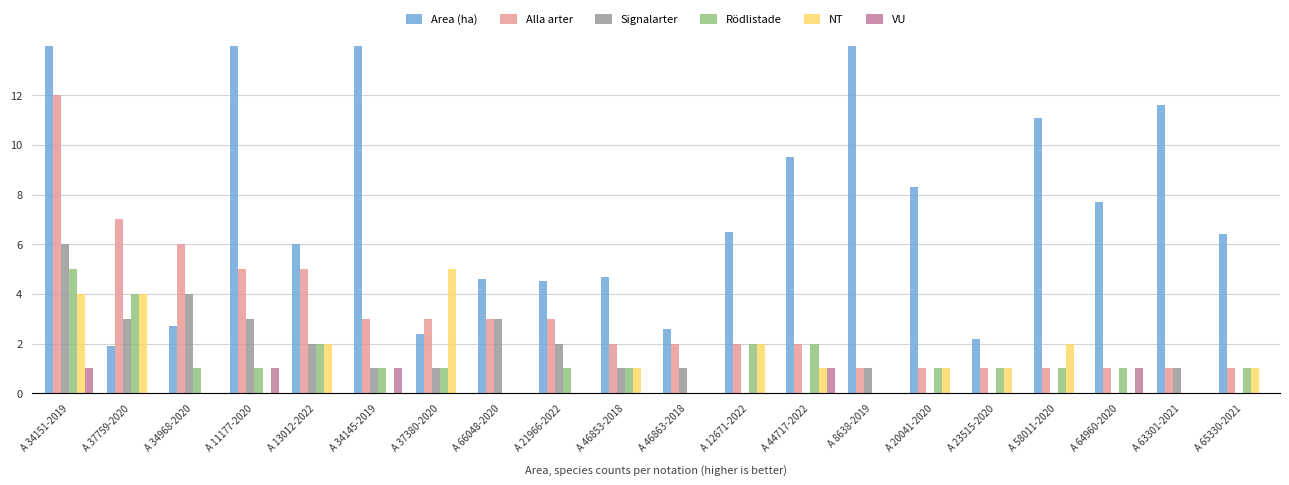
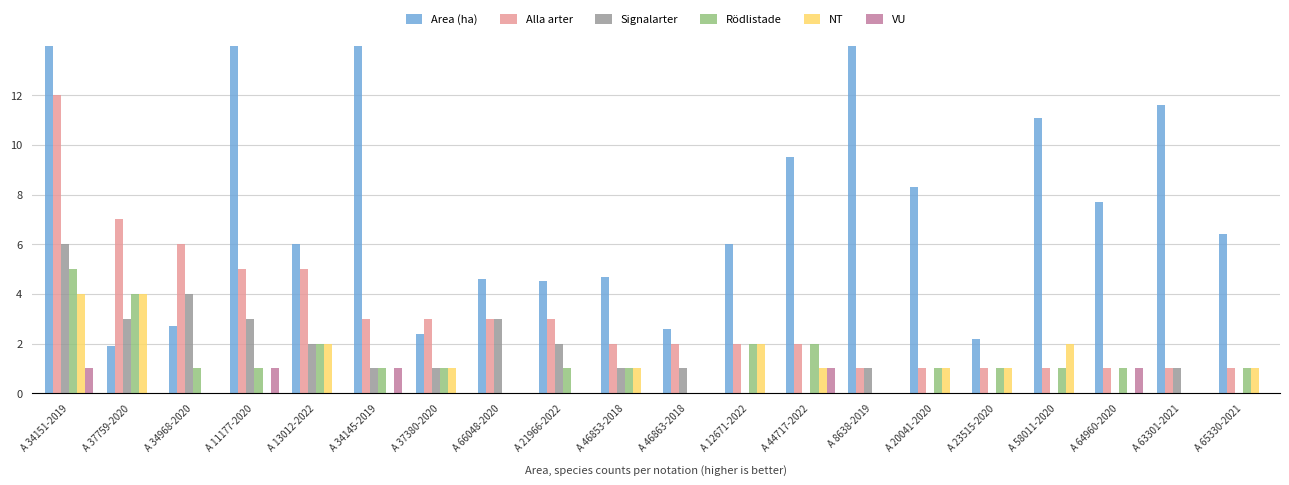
  {
    "Area (ha)": {
      "A 37759-2020": 1.9,
      "A 34968-2020": 2.7,
      "A 13012-2022": 6.0,
      "A 37380-2020": 2.4,
      "A 66048-2020": 4.6,
      "A 21966-2022": 4.5,
      "A 46853-2018": 4.7,
      "A 46863-2018": 2.6,
-     "A 12671-2022": 6.5,
+     "A 12671-2022": 6.0,
      "A 44717-2022": 9.5,
      "A 20041-2020": 8.3,
      "A 23515-2020": 2.2,
      "A 58011-2020": 11.1,
      "A 64960-2020": 7.7,
      "A 63301-2021": 11.6,
      "A 65330-2021": 6.4
    },
    "NT": {
      "A 34151-2019": 4,
      "A 37759-2020": 4,
      "A 34968-2020": 0,
      "A 11177-2020": 0,
      "A 13012-2022": 2,
      "A 34145-2019": 0,
-     "A 37380-2020": 5,
+     "A 37380-2020": 1,
      "A 66048-2020": 0,
      "A 21966-2022": 0,
      "A 46853-2018": 1,
      "A 46863-2018": 0,
      "A 12671-2022": 2,
      "A 44717-2022": 1,
      "A 8638-2019": 0,
      "A 20041-2020": 1,
      "A 23515-2020": 1,
      "A 58011-2020": 2,
      "A 64960-2020": 0,
      "A 63301-2021": 0,
      "A 65330-2021": 1
    }
  }
